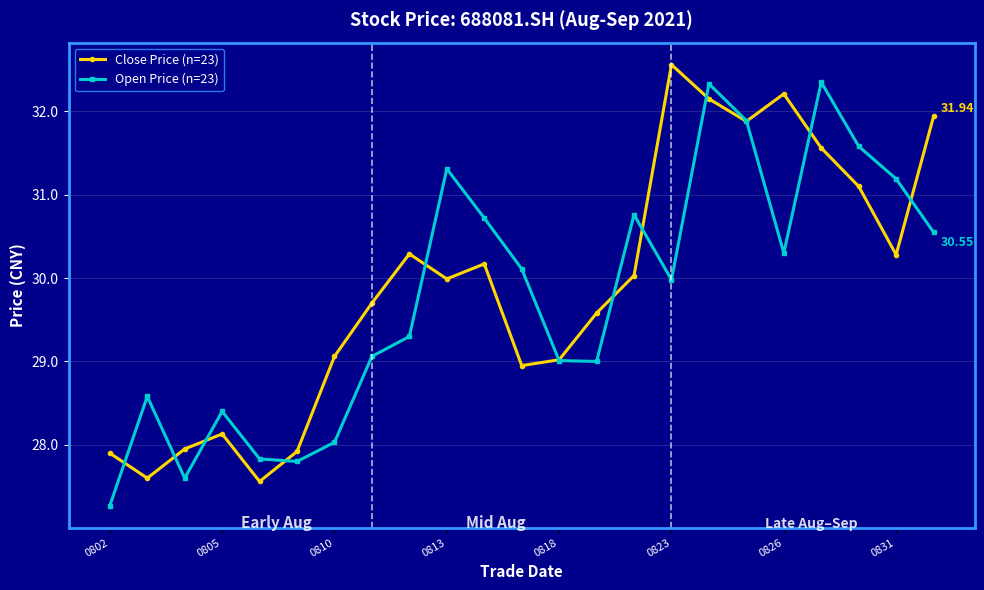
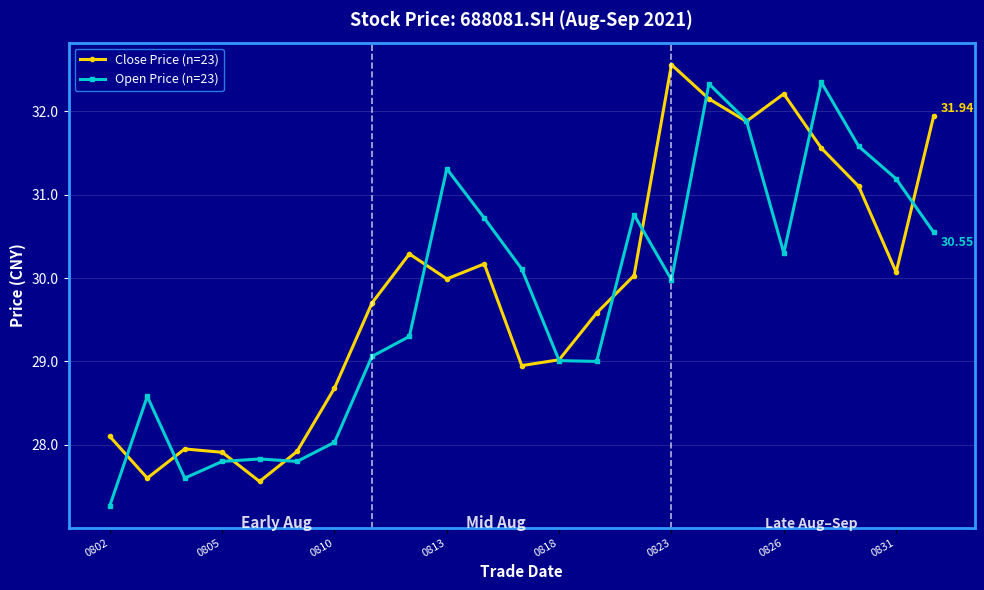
  {
    "Close Price (n=23)": {
-     "0802": 27.9,
-     "0805": 28.1,
-     "0810": 29.1,
+     "0802": 28.1,
+     "0805": 27.9,
+     "0810": 28.7,
      "0813": 30.0,
      "0823": 32.6,
      "0826": 32.2,
-     "0831": 30.3
+     "0831": 30.1
    },
    "Open Price (n=23)": {
      "0802": 27.3,
-     "0805": 28.4,
+     "0805": 27.8,
      "0810": 28.0,
      "0813": 31.3,
      "0823": 30.0,
      "0826": 30.3,
      "0831": 31.2
    }
  }
